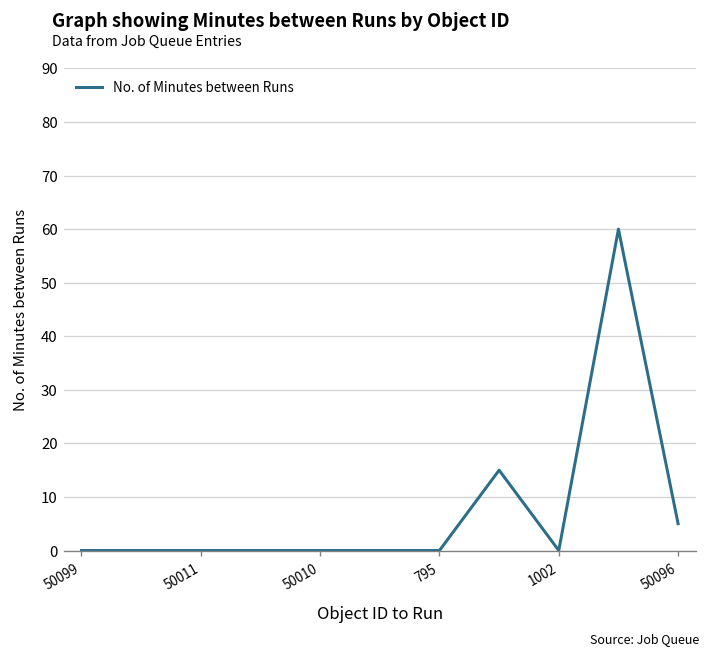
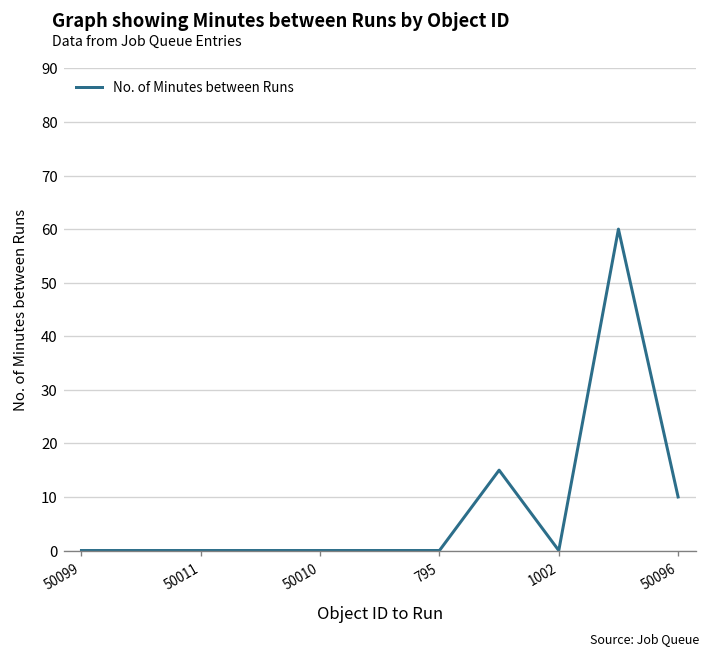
  {
    "50099": 0,
    "50011": 0,
    "50010": 0,
    "795": 0,
    "1002": 0,
-   "50096": 5
+   "50096": 10
  }
